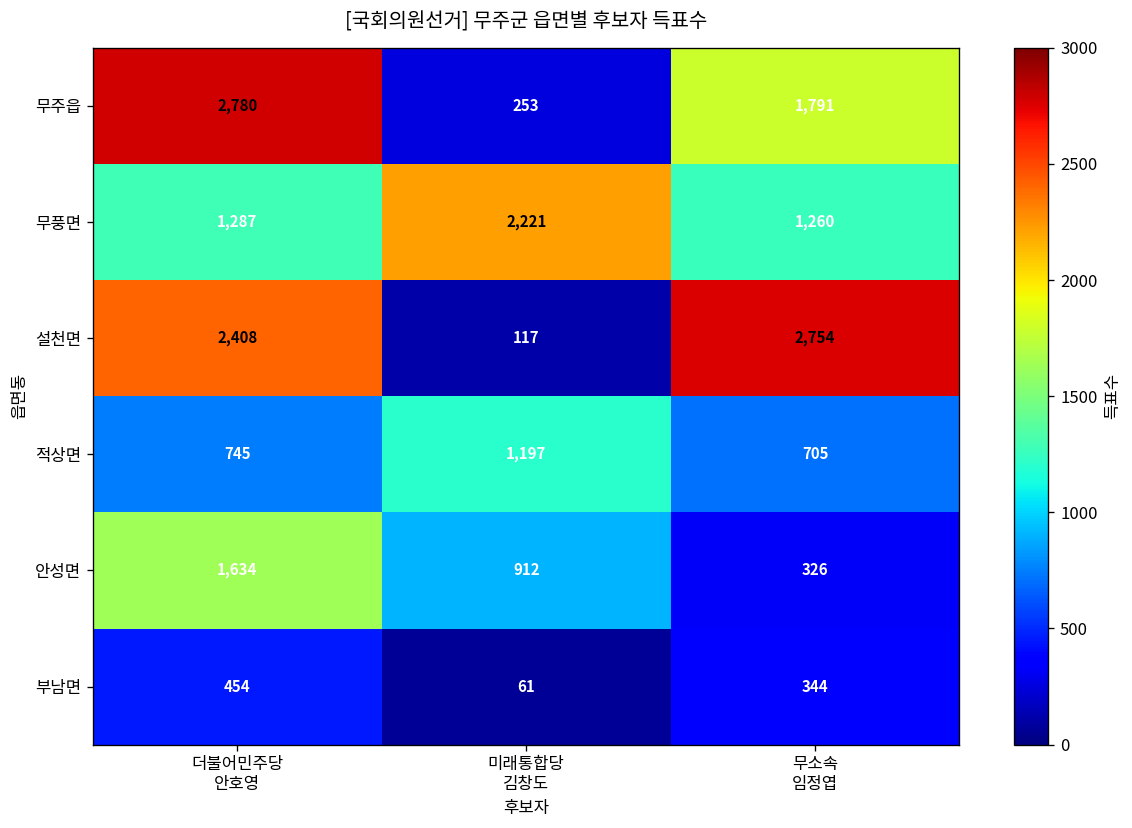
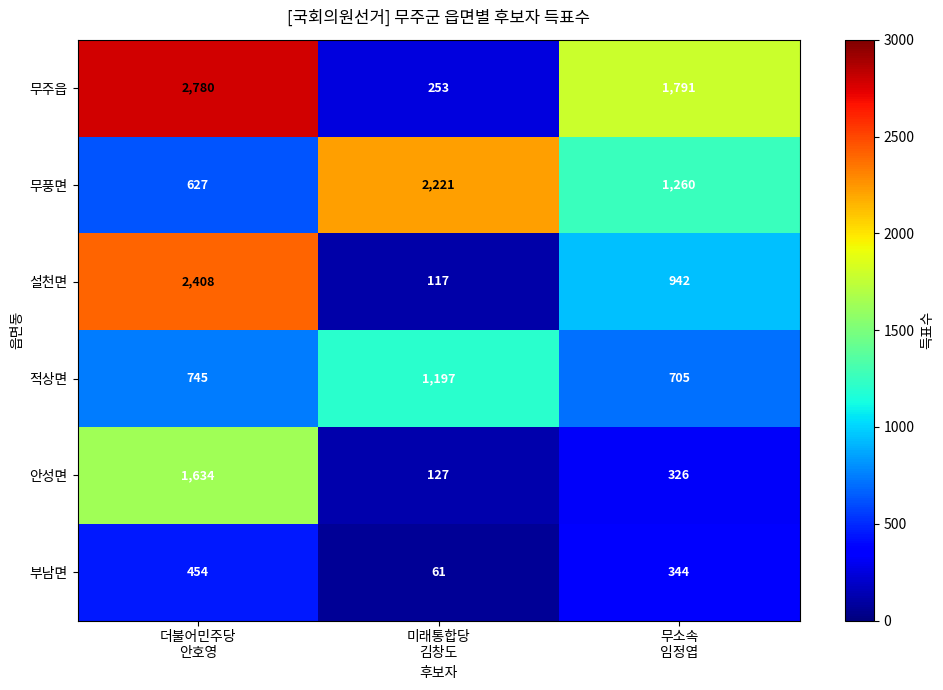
  {
    "무주읍": {
      "더불어민주당 안호영": "2,780",
      "미래통합당 김창도": "253",
      "무소속 임정엽": "1,791"
    },
    "무풍면": {
-     "더불어민주당 안호영": "1,287",
+     "더불어민주당 안호영": "627",
      "미래통합당 김창도": "2,221",
      "무소속 임정엽": "1,260"
    },
    "설천면": {
      "더불어민주당 안호영": "2,408",
      "미래통합당 김창도": "117",
-     "무소속 임정엽": "2,754"
+     "무소속 임정엽": "942"
    },
    "적상면": {
      "더불어민주당 안호영": "745",
      "미래통합당 김창도": "1,197",
      "무소속 임정엽": "705"
    },
    "안성면": {
      "더불어민주당 안호영": "1,634",
-     "미래통합당 김창도": "912",
+     "미래통합당 김창도": "127",
      "무소속 임정엽": "326"
    },
    "부남면": {
      "더불어민주당 안호영": "454",
      "미래통합당 김창도": "61",
      "무소속 임정엽": "344"
    }
  }
